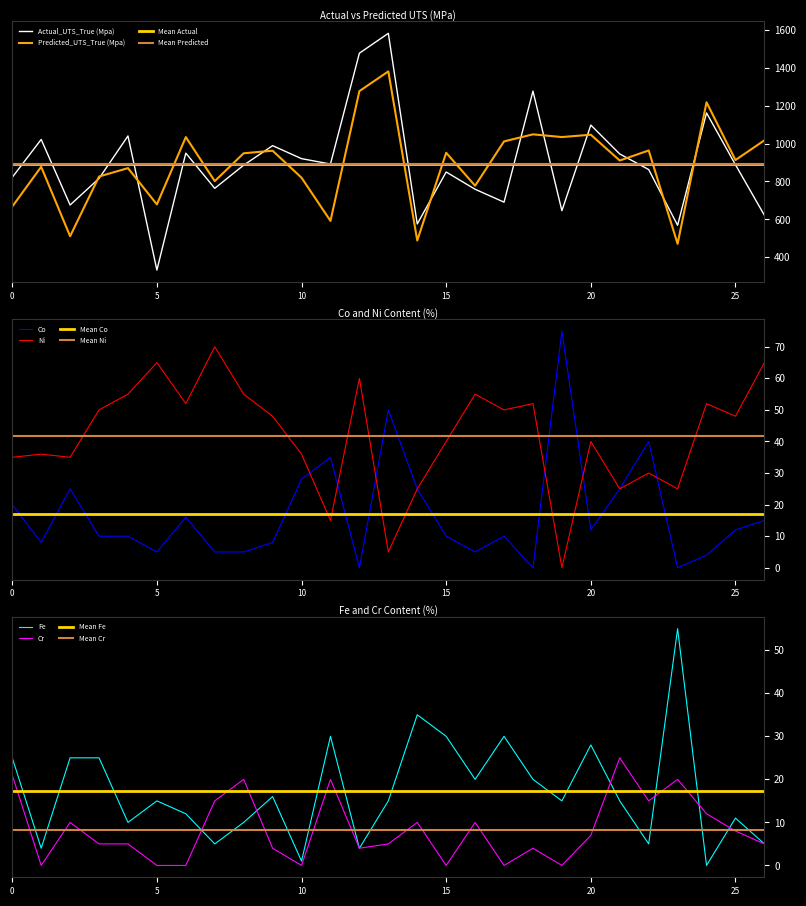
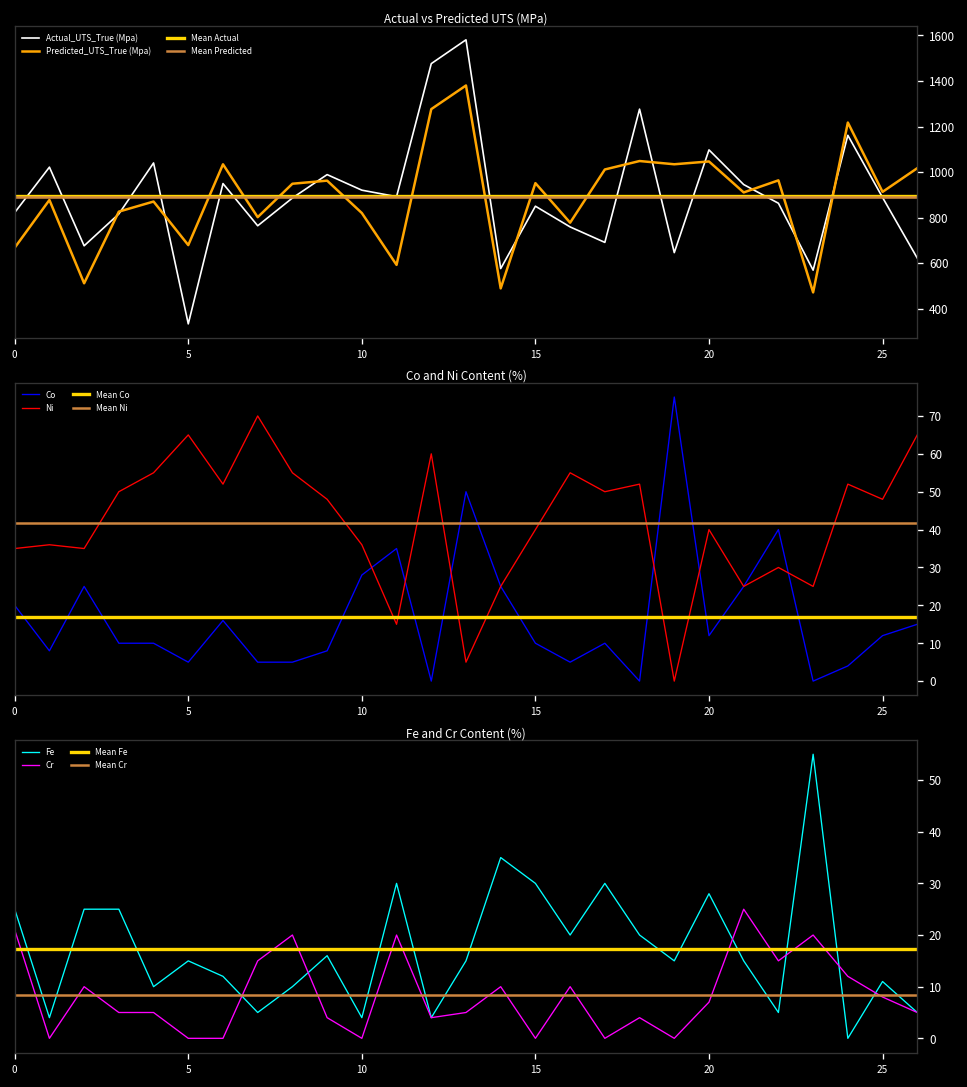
  {
    "Actual vs Predicted UTS (MPa)": {
      "Actual_UTS_True (Mpa)": {
        "0": 820,
        "5": 330,
        "10": 920,
        "15": 850,
        "20": 1100,
        "25": 890
      },
      "Predicted_UTS_True (Mpa)": {
        "0": 670,
        "5": 680,
        "10": 820,
        "15": 950,
        "20": 1050,
        "25": 910
      }
    },
    "Co and Ni Content (%)": {
      "Co": {
        "0": 20,
        "5": 5,
        "10": 28,
        "15": 10,
        "20": 12,
        "25": 12
      },
      "Ni": {
        "0": 35,
        "5": 65,
        "10": 36,
        "15": 40,
        "20": 40,
        "25": 48
      }
    },
    "Fe and Cr Content (%)": {
      "Fe": {
        "0": 25,
        "5": 15,
-       "10": 1,
+       "10": 4,
        "15": 30,
        "20": 28,
        "25": 11
      },
      "Cr": {
        "0": 21,
        "5": 0,
        "10": 0,
        "15": 0,
        "20": 7,
        "25": 8
      }
    }
  }
